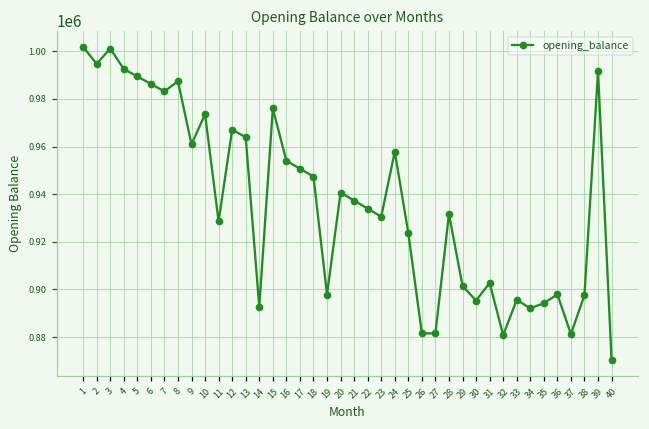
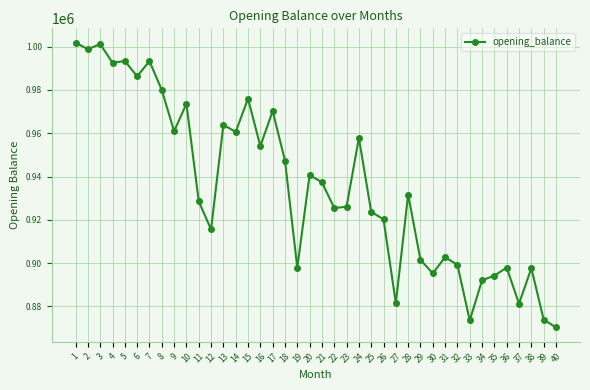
  {
    "1": 1002000,
-   "2": 995000,
+   "2": 999000,
    "3": 1001000,
    "4": 993000,
-   "5": 989000,
+   "5": 993000,
    "6": 986000,
-   "7": 983000,
-   "8": 987000,
+   "7": 993000,
+   "8": 980000,
    "9": 961000,
    "10": 974000,
    "11": 929000,
-   "12": 967000,
+   "12": 916000,
    "13": 964000,
-   "14": 893000,
+   "14": 961000,
    "15": 976000,
    "16": 954000,
-   "17": 951000,
+   "17": 970000,
    "18": 947000,
    "19": 898000,
    "20": 941000,
    "21": 937000,
-   "22": 934000,
-   "23": 931000,
+   "22": 925000,
+   "23": 926000,
    "24": 958000,
    "25": 924000,
-   "26": 882000,
+   "26": 920000,
    "27": 882000,
    "28": 932000,
    "29": 902000,
    "30": 895000,
    "31": 903000,
-   "32": 881000,
-   "33": 896000,
+   "32": 899000,
+   "33": 874000,
    "34": 892000,
    "35": 894000,
    "36": 898000,
    "37": 881000,
    "38": 898000,
-   "39": 992000,
+   "39": 874000,
    "40": 870000
  }
